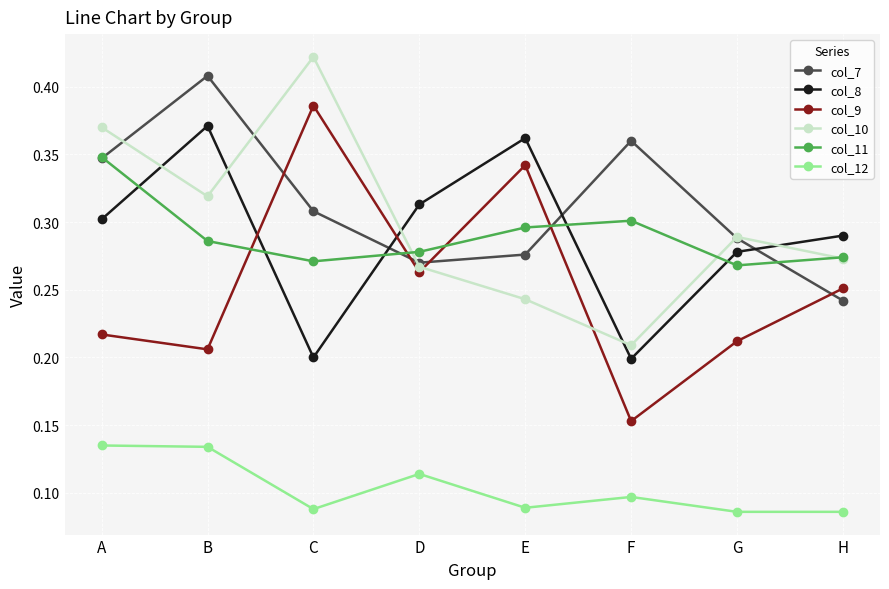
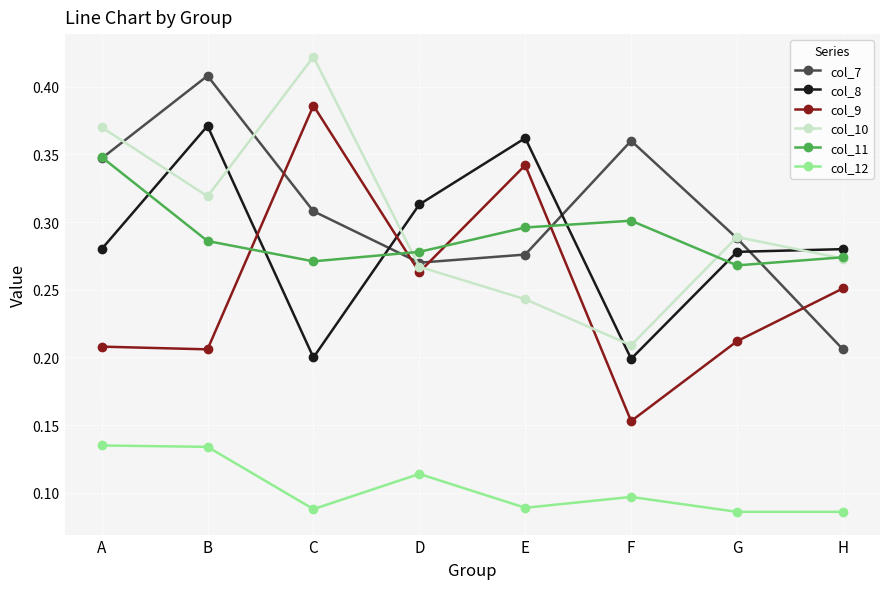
  {
    "col_7": {
      "B": 0.408,
      "C": 0.308,
      "D": 0.270,
      "E": 0.276,
      "F": 0.360,
-     "H": 0.242
+     "H": 0.206
    },
    "col_8": {
-     "A": 0.302,
+     "A": 0.280,
      "B": 0.371,
      "C": 0.200,
      "D": 0.313,
      "E": 0.362,
      "F": 0.199,
      "G": 0.278,
-     "H": 0.29
+     "H": 0.28
    },
    "col_9": {
-     "A": 0.217,
+     "A": 0.208,
      "B": 0.206,
      "C": 0.386,
      "D": 0.263,
      "E": 0.342,
      "F": 0.153,
      "G": 0.212,
      "H": 0.251
    },
    "col_10": {
      "A": 0.370,
      "B": 0.319,
      "C": 0.422,
      "D": 0.267,
      "E": 0.243,
      "F": 0.209
    },
    "col_11": {
      "B": 0.286,
      "C": 0.271,
      "D": 0.278,
      "E": 0.296,
      "F": 0.301,
      "G": 0.268
    },
    "col_12": {
      "A": 0.135,
      "B": 0.134,
      "C": 0.088,
      "D": 0.114,
      "E": 0.089,
      "F": 0.097,
      "G": 0.086,
      "H": 0.086
    }
  }
